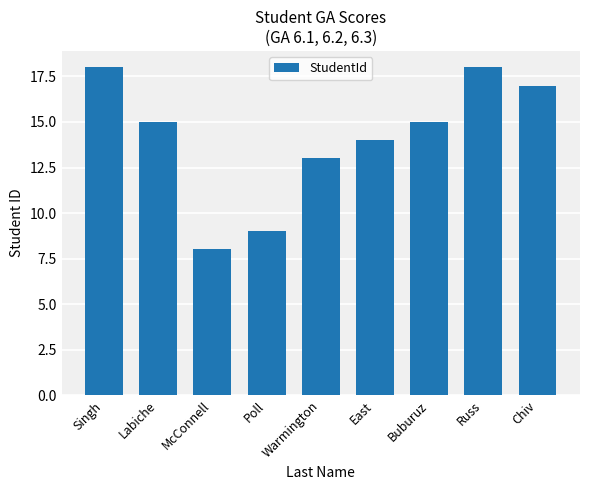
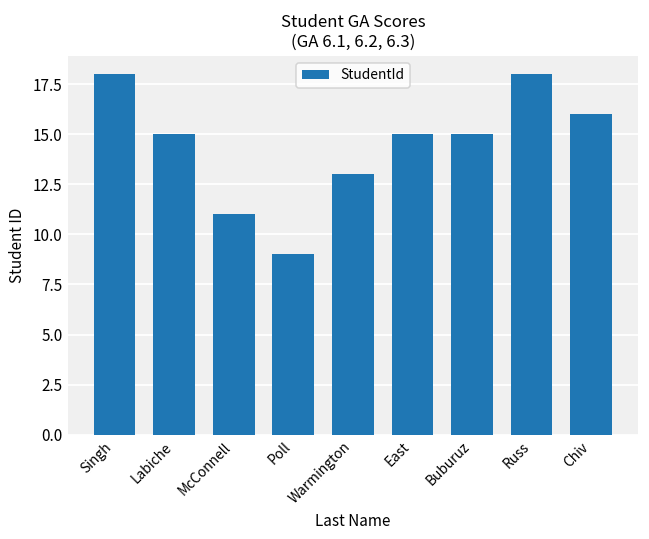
  {
    "Singh": 18,
    "Labiche": 15,
-   "McConnell": 8,
+   "McConnell": 11,
    "Poll": 9,
    "Warmington": 13,
-   "East": 14,
+   "East": 15,
    "Buburuz": 15,
    "Russ": 18,
-   "Chiv": 17
+   "Chiv": 16
  }
